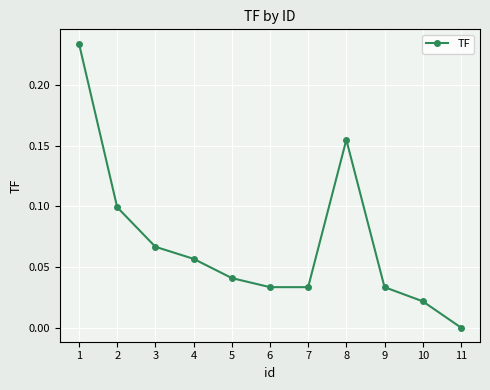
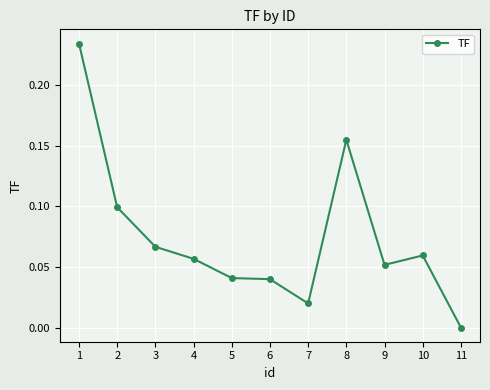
  {
    "1": 0.235,
    "2": 0.099,
    "3": 0.067,
    "4": 0.057,
    "5": 0.041,
-   "6": 0.033,
-   "7": 0.033,
+   "6": 0.040,
+   "7": 0.020,
    "8": 0.155,
-   "9": 0.033,
-   "10": 0.022,
+   "9": 0.052,
+   "10": 0.059,
    "11": 0.000
  }
